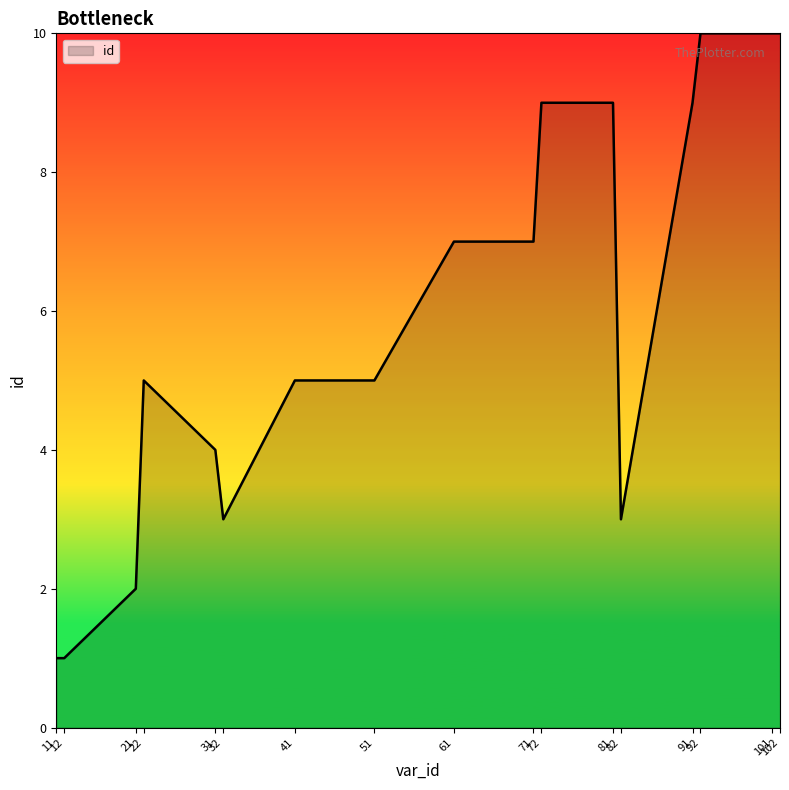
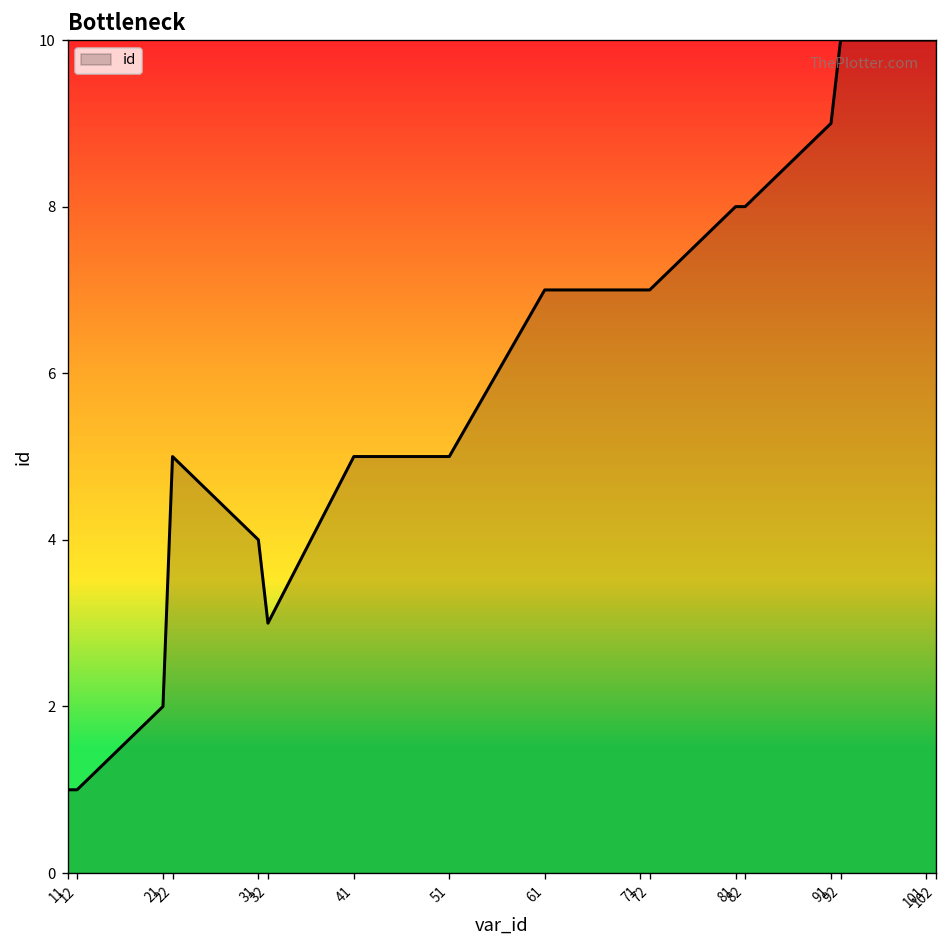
  {
    "11": 1,
    "12": 1,
    "21": 2,
    "22": 5,
    "31": 4,
    "32": 3,
    "41": 5,
    "51": 5,
    "61": 7,
    "71": 7,
-   "72": 9,
-   "81": 9,
-   "82": 3,
+   "72": 7,
+   "81": 8,
+   "82": 8,
    "91": 9,
    "92": 10,
    "101": 10,
    "102": 10
  }
